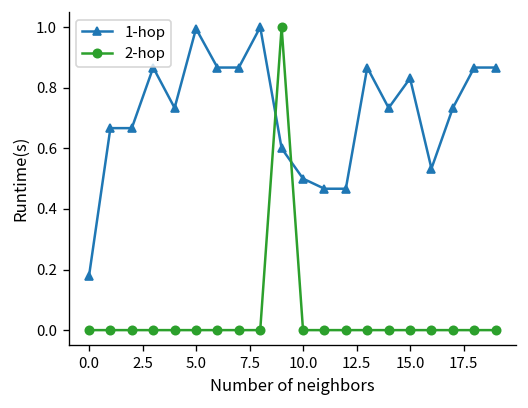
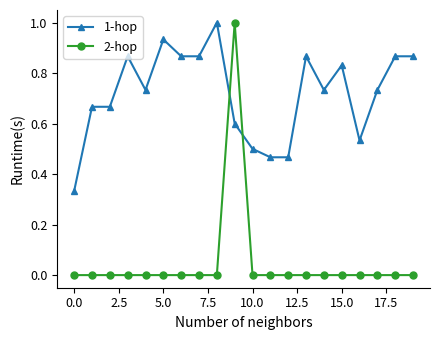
  {
    "1-hop": {
-     "0.0": 0.18,
-     "5.0": 1.00,
+     "0.0": 0.33,
+     "5.0": 0.93,
      "10.0": 0.50,
      "15.0": 0.83
    },
    "2-hop": {
      "0.0": 0.00,
      "5.0": 0.00,
      "10.0": 0.00,
      "15.0": 0.00
    }
  }
